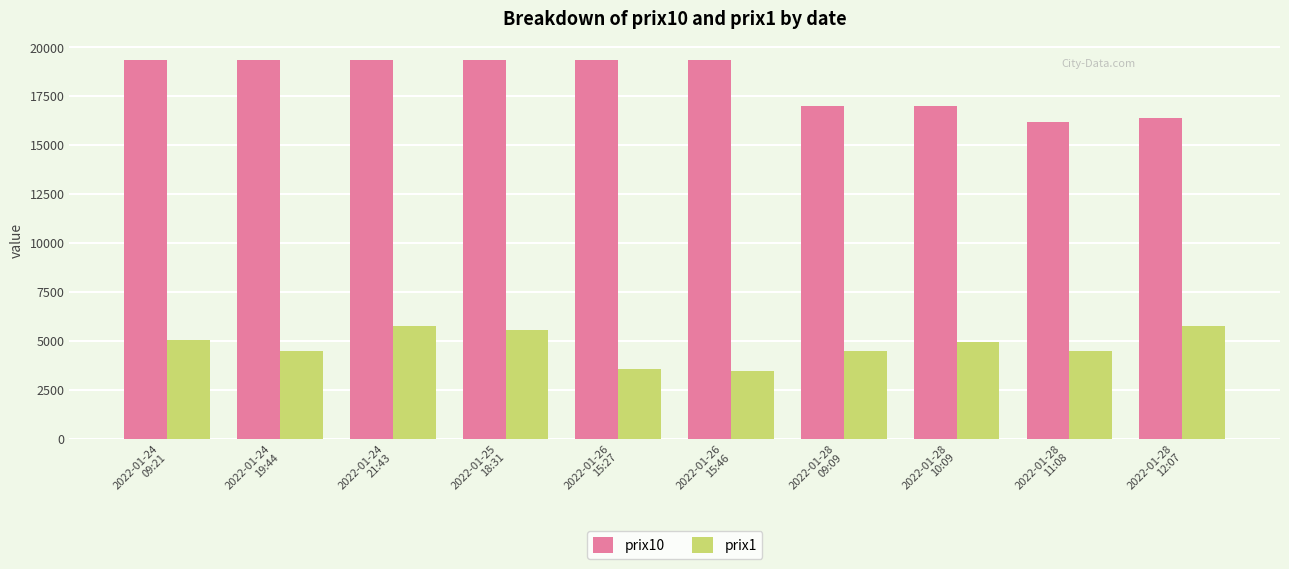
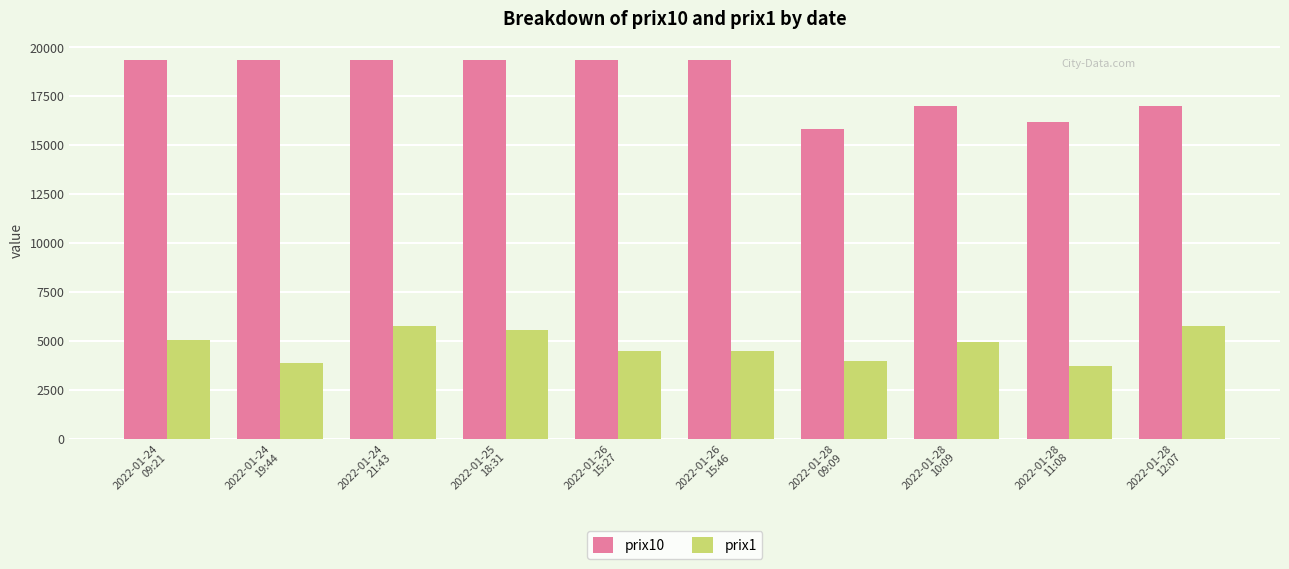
  {
    "prix10": {
      "2022-01-24 09:21": 19300,
      "2022-01-24 19:44": 19300,
      "2022-01-24 21:43": 19300,
      "2022-01-25 18:31": 19300,
      "2022-01-26 15:27": 19300,
      "2022-01-26 15:46": 19300,
-     "2022-01-28 09:09": 17000,
+     "2022-01-28 09:09": 15800,
      "2022-01-28 10:09": 17000,
      "2022-01-28 11:08": 16200,
-     "2022-01-28 12:07": 16400
+     "2022-01-28 12:07": 17000
    },
    "prix1": {
      "2022-01-24 09:21": 5000,
-     "2022-01-24 19:44": 4500,
+     "2022-01-24 19:44": 3900,
      "2022-01-24 21:43": 5700,
      "2022-01-25 18:31": 5500,
-     "2022-01-26 15:27": 3600,
-     "2022-01-26 15:46": 3500,
-     "2022-01-28 09:09": 4500,
+     "2022-01-26 15:27": 4500,
+     "2022-01-26 15:46": 4500,
+     "2022-01-28 09:09": 4000,
      "2022-01-28 10:09": 4900,
-     "2022-01-28 11:08": 4500,
+     "2022-01-28 11:08": 3700,
      "2022-01-28 12:07": 5800
    }
  }
